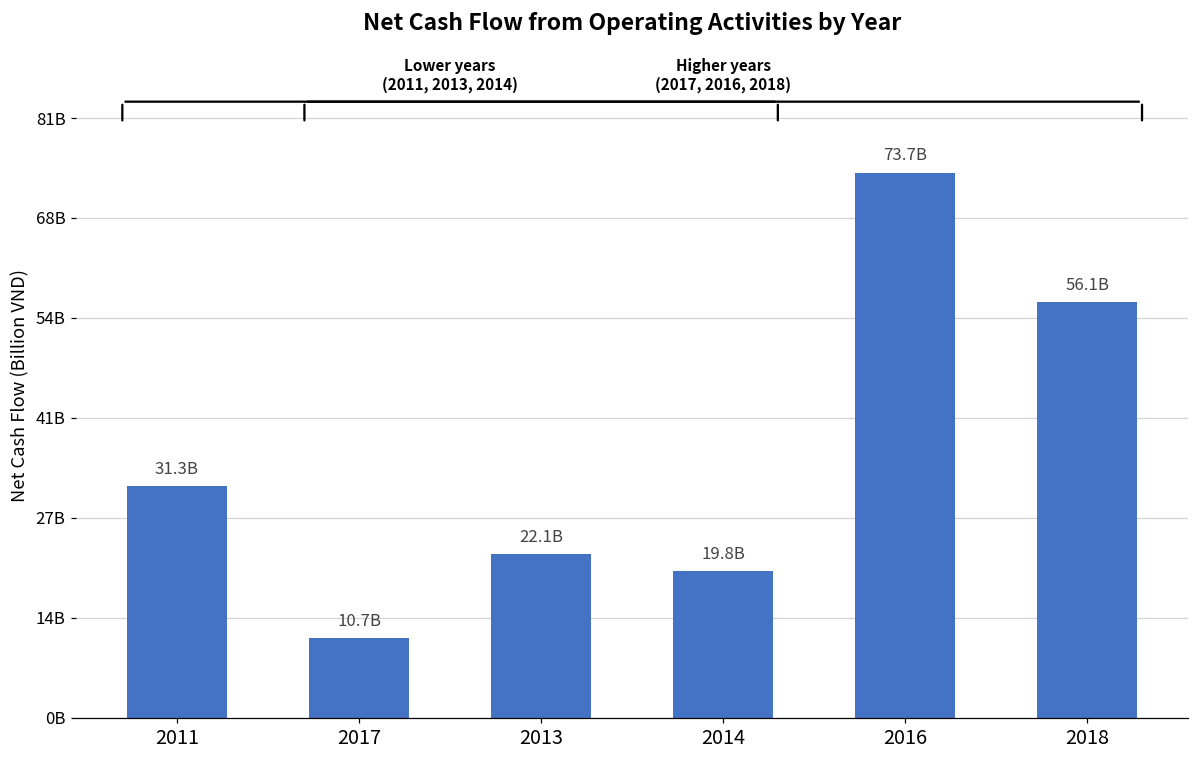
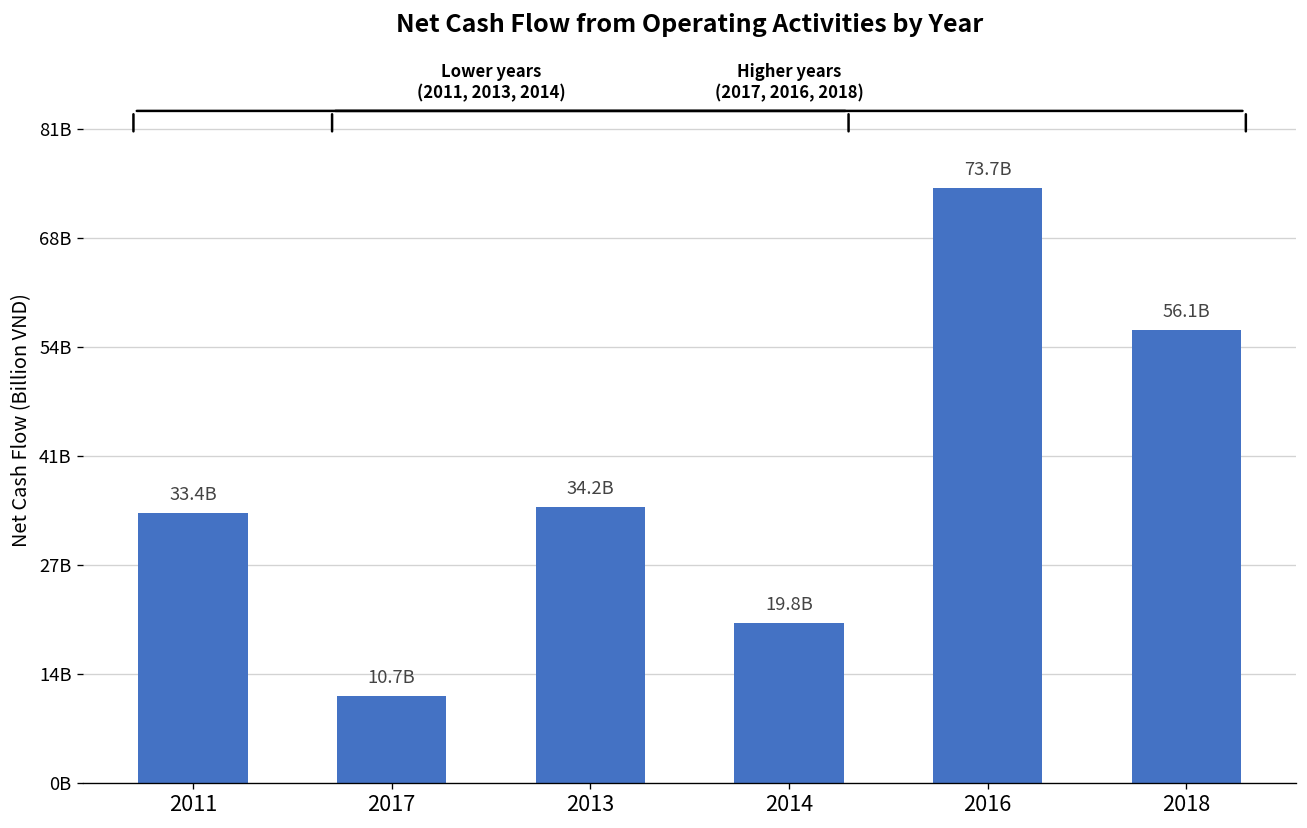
  {
-   "2011": "31.3B",
+   "2011": "33.4B",
    "2017": "10.7B",
-   "2013": "22.1B",
+   "2013": "34.2B",
    "2014": "19.8B",
    "2016": "73.7B",
    "2018": "56.1B"
  }
